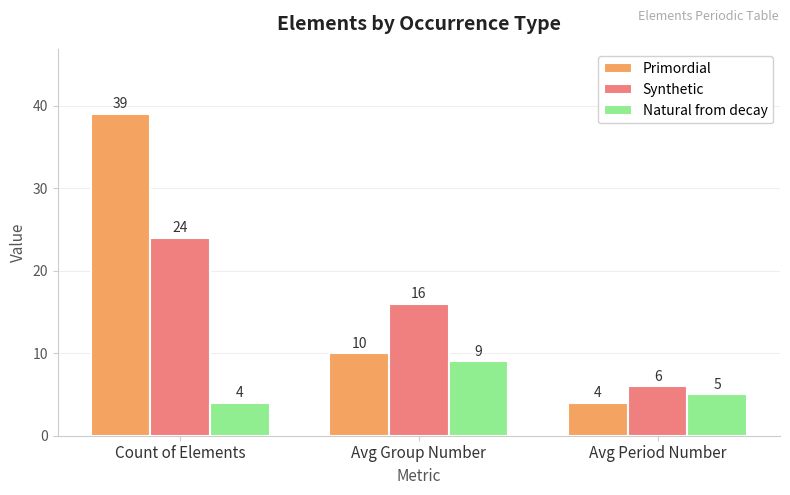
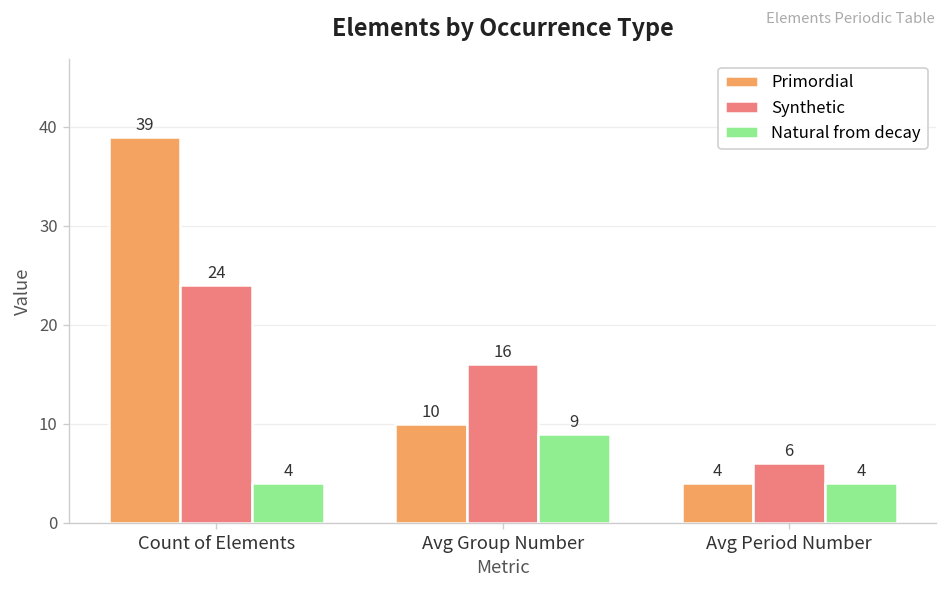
  {
    "Natural from decay": {
      "Count of Elements": 4,
      "Avg Group Number": 9,
-     "Avg Period Number": 5
+     "Avg Period Number": 4
    }
  }
